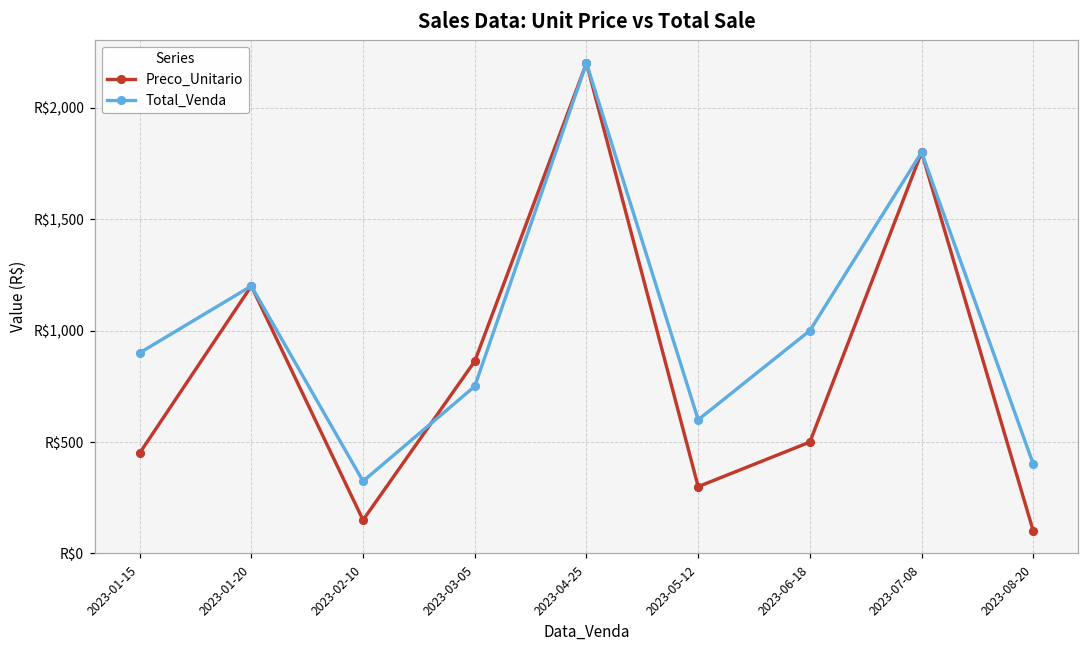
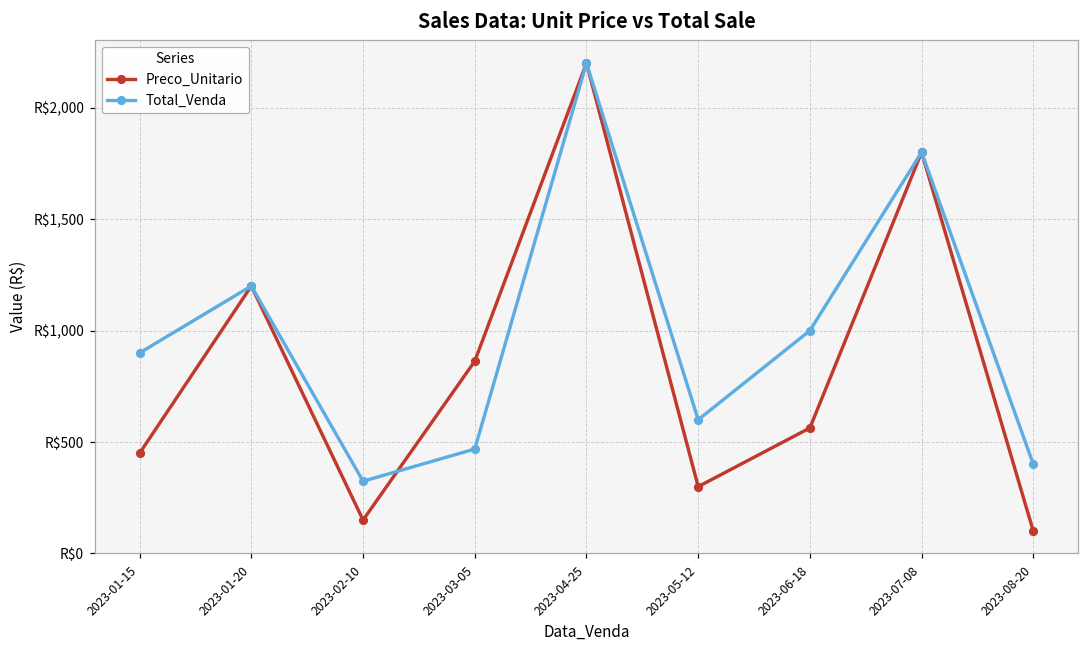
  {
    "Preco_Unitario": {
      "2023-01-15": "R$450",
      "2023-02-10": "R$150",
      "2023-03-05": "R$860",
      "2023-05-12": "R$300",
-     "2023-06-18": "R$500",
+     "2023-06-18": "R$560",
      "2023-08-20": "R$100"
    },
    "Total_Venda": {
      "2023-01-15": "R$900",
      "2023-02-10": "R$320",
-     "2023-03-05": "R$750",
+     "2023-03-05": "R$470",
      "2023-05-12": "R$600",
      "2023-06-18": "R$1,000",
      "2023-08-20": "R$400"
    }
  }
